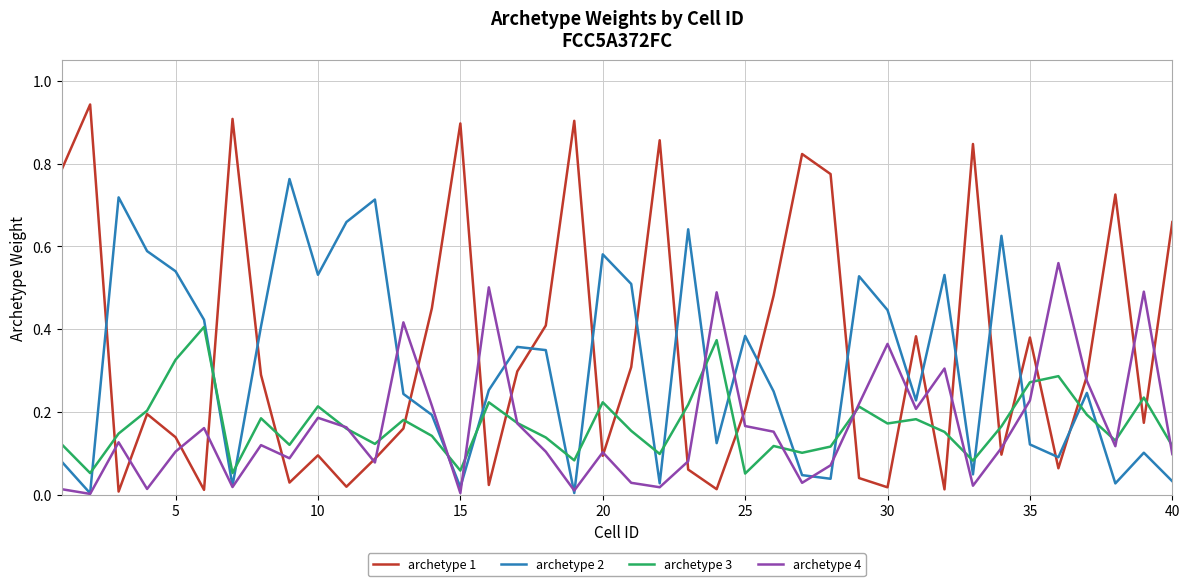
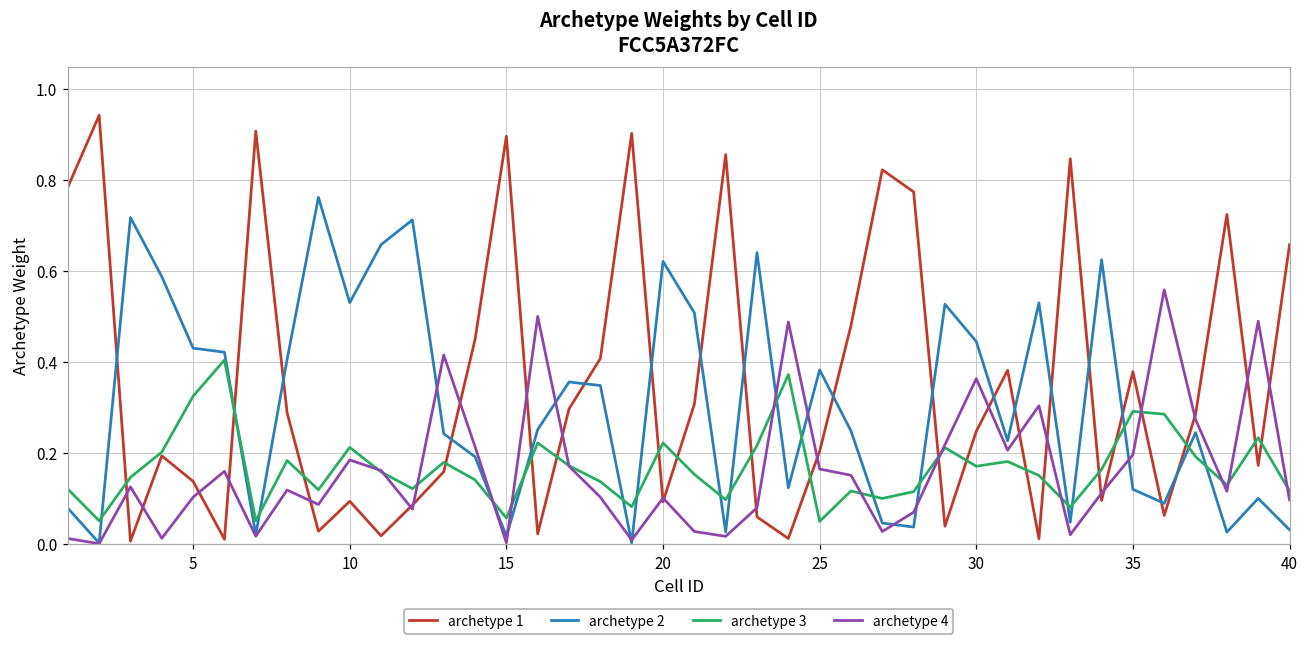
  {
    "archetype 1": {
      "5": 0.14,
      "10": 0.09,
      "15": 0.90,
      "20": 0.09,
      "25": 0.20,
-     "30": 0.02,
+     "30": 0.25,
      "35": 0.38,
      "40": 0.66
    },
    "archetype 2": {
-     "5": 0.54,
+     "5": 0.43,
      "10": 0.53,
      "15": 0.02,
-     "20": 0.58,
+     "20": 0.62,
      "25": 0.38,
      "30": 0.45,
      "35": 0.12,
      "40": 0.03
    },
    "archetype 3": {
      "5": 0.33,
      "10": 0.21,
      "15": 0.06,
      "20": 0.22,
      "25": 0.05,
      "30": 0.17,
-     "35": 0.27,
+     "35": 0.29,
      "40": 0.12
    },
    "archetype 4": {
      "5": 0.10,
      "10": 0.19,
      "15": 0.00,
      "20": 0.10,
      "25": 0.17,
      "30": 0.36,
-     "35": 0.23,
+     "35": 0.20,
      "40": 0.10
    }
  }
